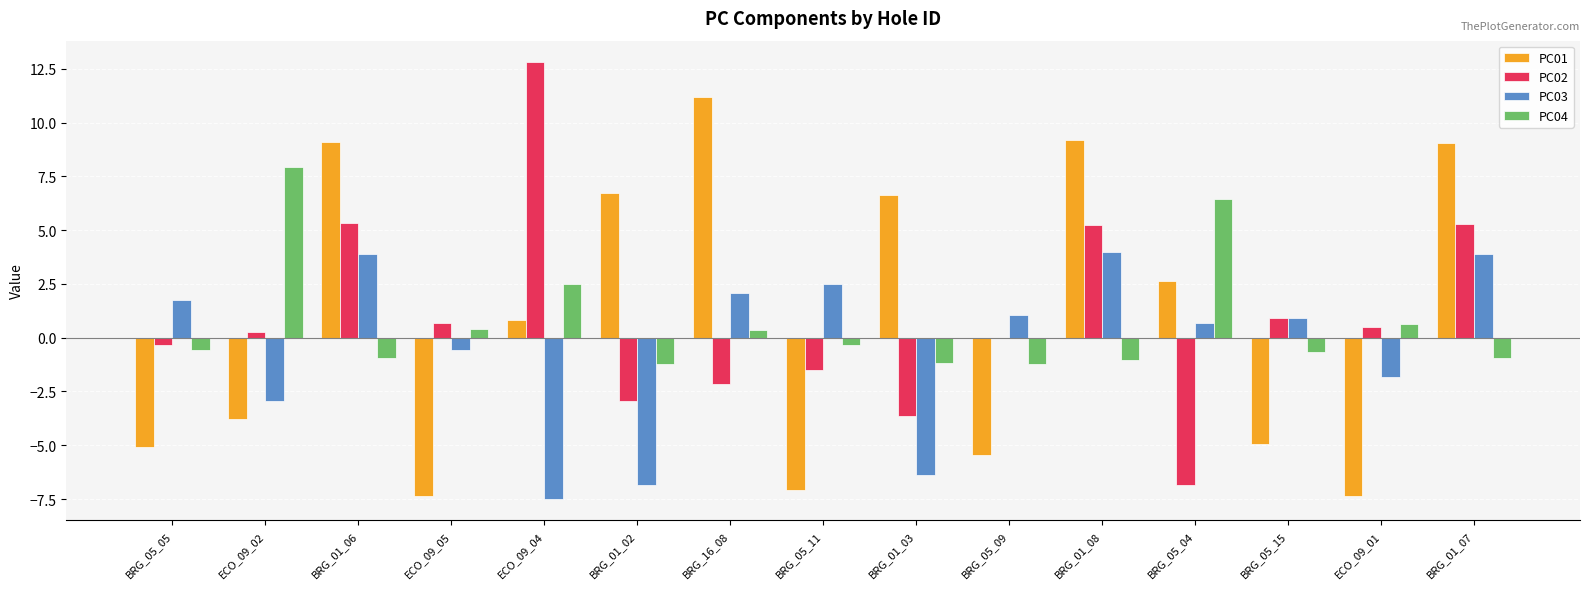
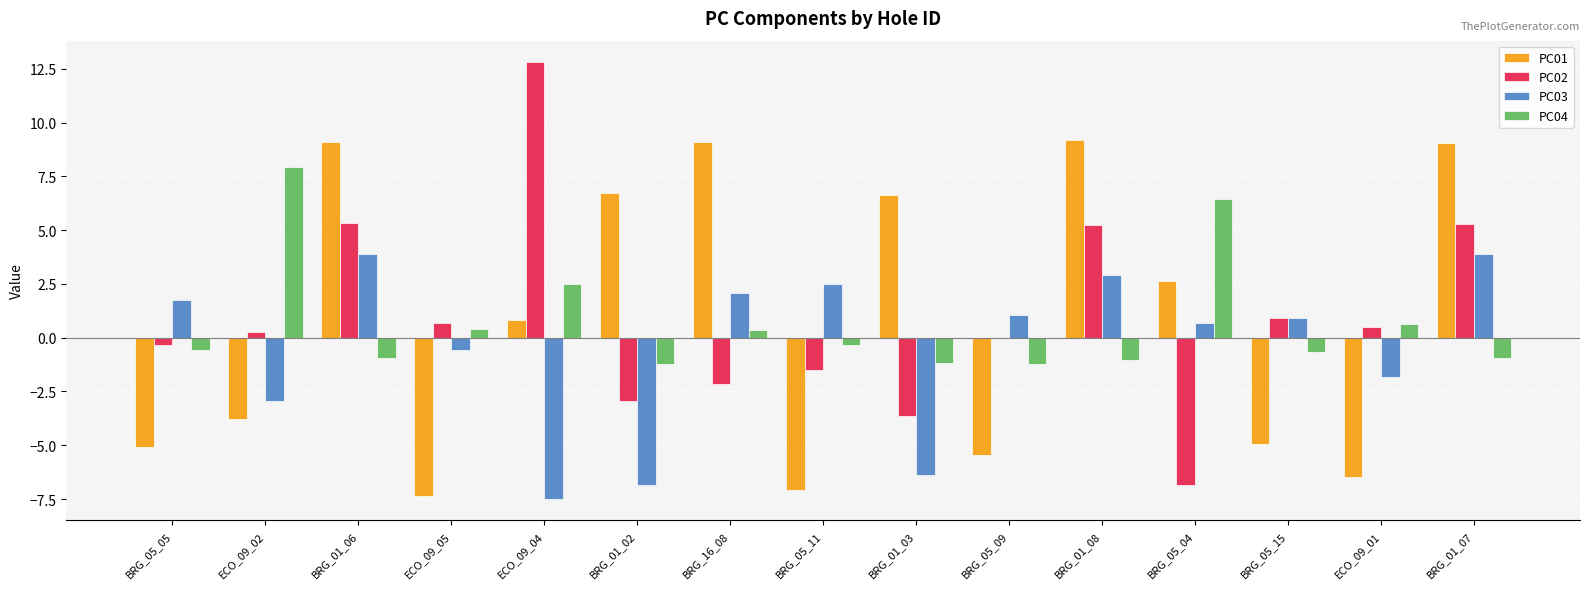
  {
    "PC01": {
      "BRG_05_05": -5.1,
      "ECO_09_02": -3.8,
      "BRG_01_06": 9.1,
      "ECO_09_05": -7.4,
      "ECO_09_04": 0.8,
      "BRG_01_02": 6.7,
-     "BRG_16_08": 11.2,
+     "BRG_16_08": 9.1,
      "BRG_05_11": -7.1,
      "BRG_01_03": 6.6,
      "BRG_05_09": -5.5,
      "BRG_01_08": 9.2,
      "BRG_05_04": 2.7,
      "BRG_05_15": -4.9,
-     "ECO_09_01": -7.3,
+     "ECO_09_01": -6.5,
      "BRG_01_07": 9.0
    },
    "PC02": {
      "BRG_05_05": -0.4,
      "ECO_09_02": 0.3,
      "BRG_01_06": 5.3,
      "ECO_09_05": 0.7,
      "ECO_09_04": 12.8,
      "BRG_01_02": -3.0,
      "BRG_16_08": -2.1,
      "BRG_05_11": -1.5,
      "BRG_01_03": -3.6,
      "BRG_01_08": 5.3,
      "BRG_05_04": -6.8,
      "BRG_05_15": 0.9,
      "ECO_09_01": 0.5,
      "BRG_01_07": 5.3
    },
    "PC03": {
      "BRG_05_05": 1.8,
      "ECO_09_02": -3.0,
      "BRG_01_06": 3.9,
      "ECO_09_05": -0.6,
      "ECO_09_04": -7.5,
      "BRG_01_02": -6.9,
      "BRG_16_08": 2.1,
      "BRG_05_11": 2.5,
      "BRG_01_03": -6.4,
      "BRG_05_09": 1.1,
-     "BRG_01_08": 4.0,
+     "BRG_01_08": 2.9,
      "BRG_05_04": 0.7,
      "BRG_05_15": 0.9,
      "ECO_09_01": -1.8,
      "BRG_01_07": 3.9
    },
    "PC04": {
      "BRG_05_05": -0.6,
      "ECO_09_02": 8.0,
      "BRG_01_06": -1.0,
      "ECO_09_05": 0.4,
      "ECO_09_04": 2.5,
      "BRG_01_02": -1.2,
      "BRG_16_08": 0.4,
      "BRG_05_11": -0.3,
      "BRG_01_03": -1.2,
      "BRG_05_09": -1.2,
      "BRG_01_08": -1.0,
      "BRG_05_04": 6.4,
      "BRG_05_15": -0.7,
      "ECO_09_01": 0.6,
      "BRG_01_07": -1.0
    }
  }
